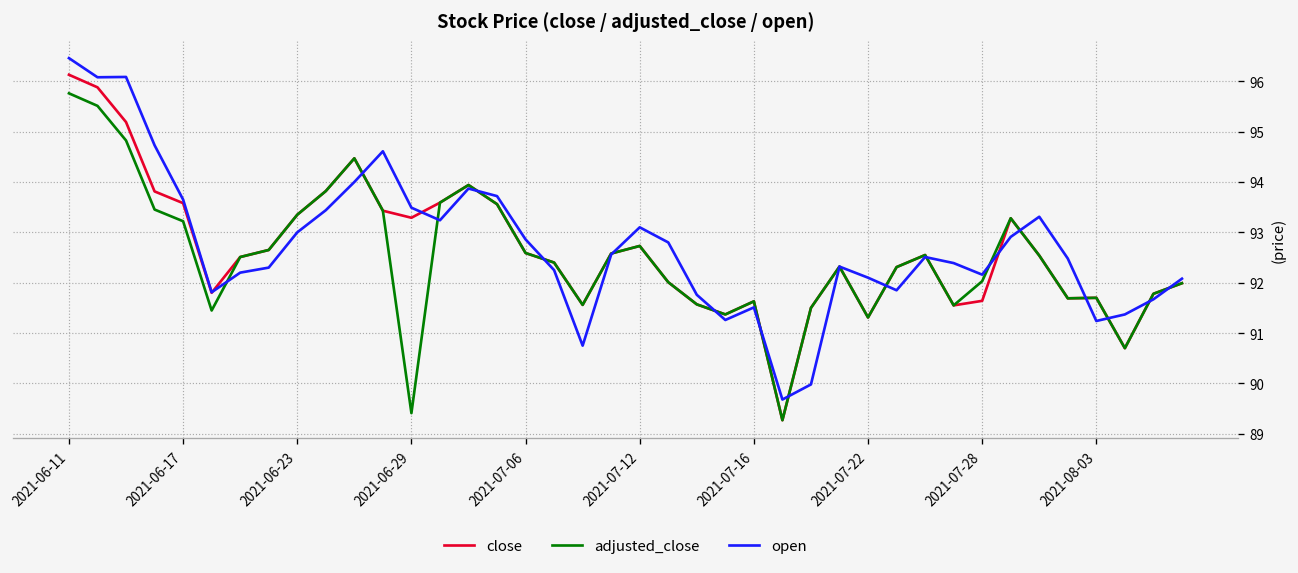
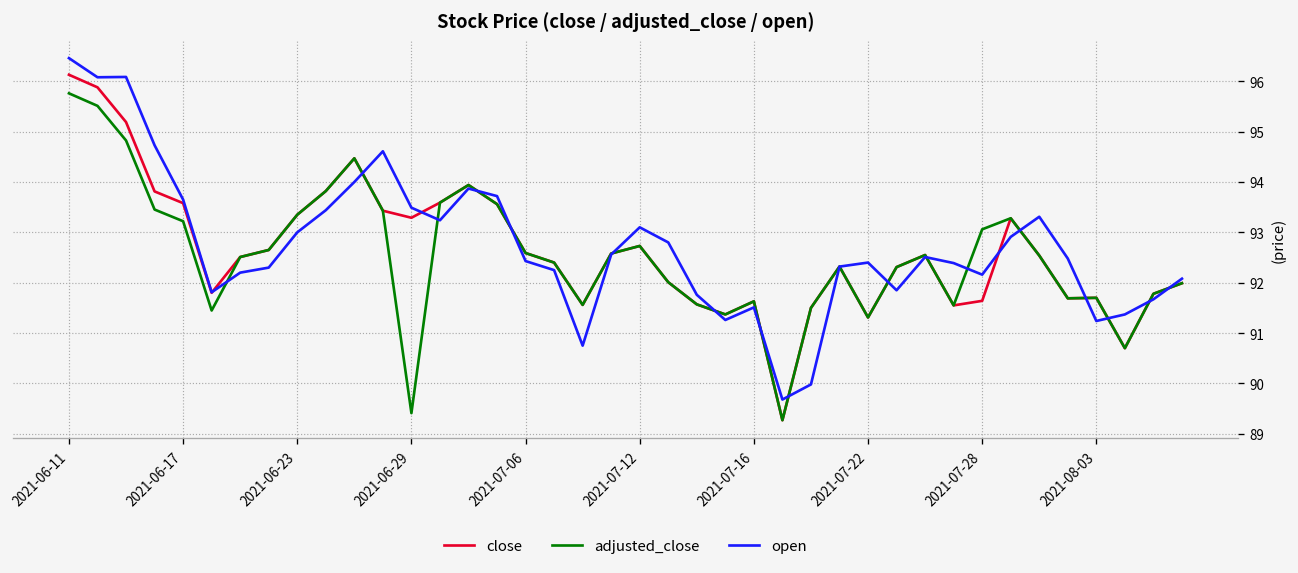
  {
    "close": {
      "2021-06-11": 96.1,
      "2021-06-17": 93.6,
      "2021-06-29": 93.3,
      "2021-07-28": 91.6
    },
    "adjusted_close": {
      "2021-06-11": 95.8,
      "2021-06-17": 93.2,
      "2021-06-29": 89.4,
-     "2021-07-28": 92.0
+     "2021-07-28": 93.1
    },
    "open": {
      "2021-06-11": 96.5,
      "2021-06-17": 93.7,
      "2021-06-23": 93.0,
      "2021-06-29": 93.5,
-     "2021-07-06": 92.9,
+     "2021-07-06": 92.4,
      "2021-07-12": 93.1,
      "2021-07-16": 91.5,
-     "2021-07-22": 92.1,
+     "2021-07-22": 92.4,
      "2021-07-28": 92.2,
      "2021-08-03": 91.2
    }
  }
